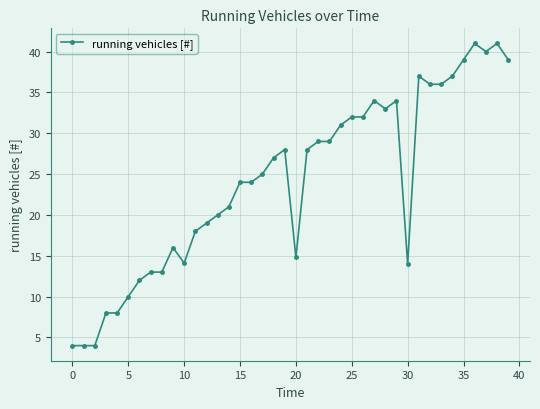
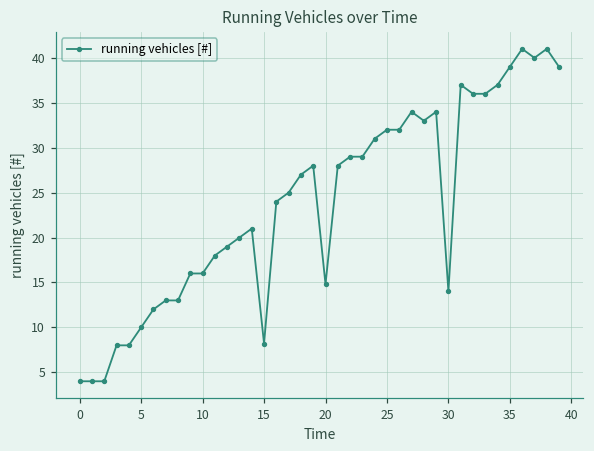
  {
    "0": 4,
    "5": 10,
-   "10": 14,
-   "15": 24,
+   "10": 16,
+   "15": 8,
    "20": 15,
    "25": 32,
    "30": 14,
    "35": 39
  }
